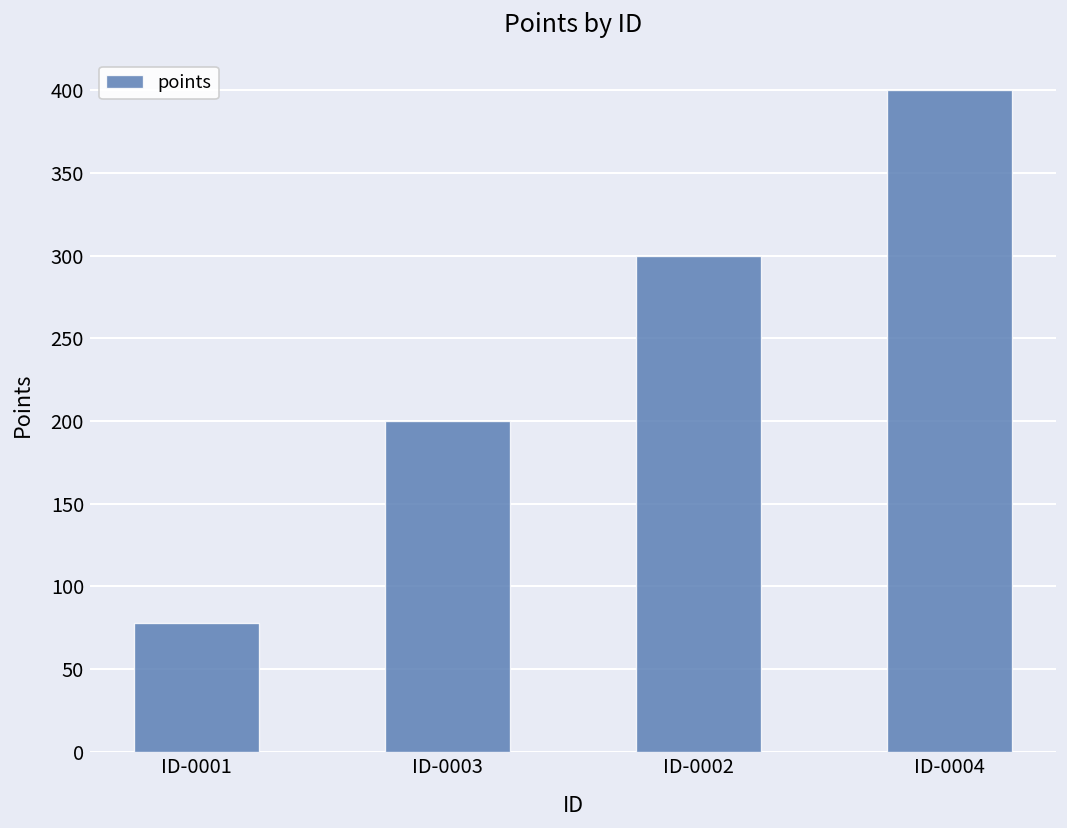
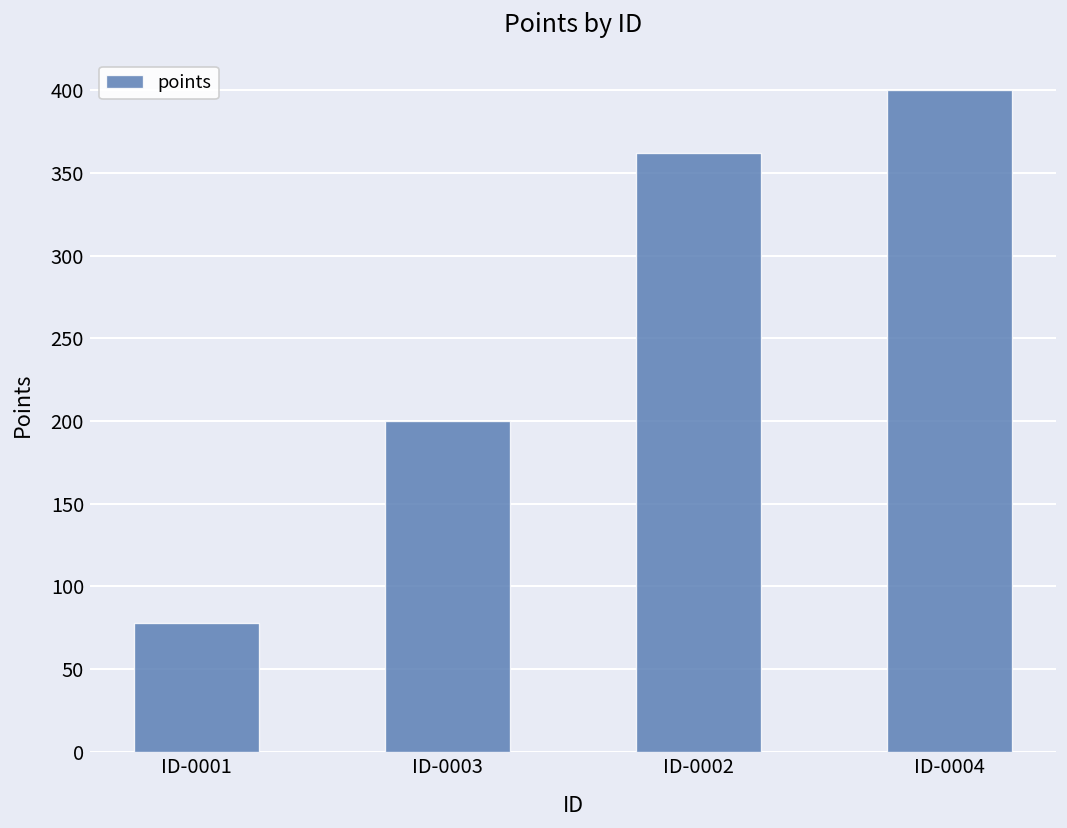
  {
    "ID-0001": 78,
    "ID-0003": 200,
-   "ID-0002": 300,
+   "ID-0002": 362,
    "ID-0004": 400
  }
